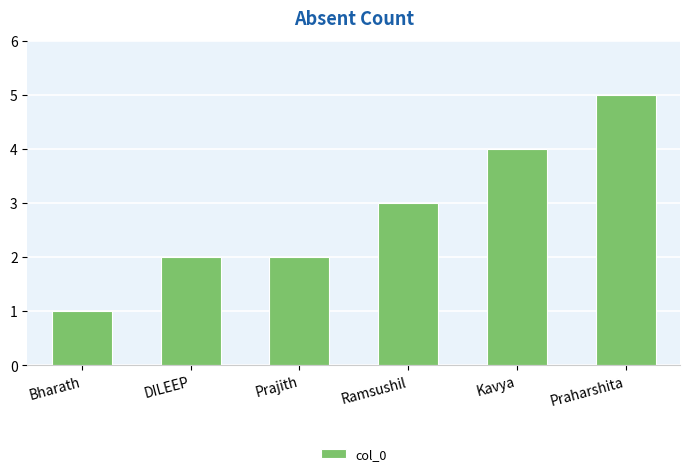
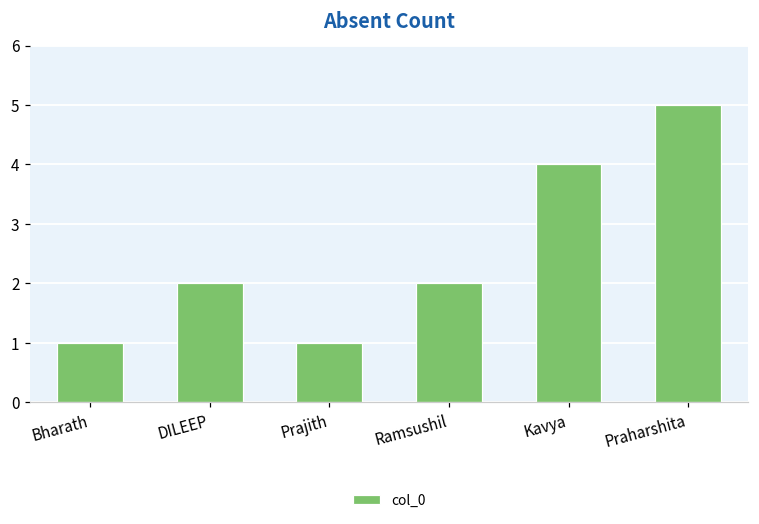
  {
    "Bharath": 1,
    "DILEEP": 2,
-   "Prajith": 2,
-   "Ramsushil": 3,
+   "Prajith": 1,
+   "Ramsushil": 2,
    "Kavya": 4,
    "Praharshita": 5
  }
